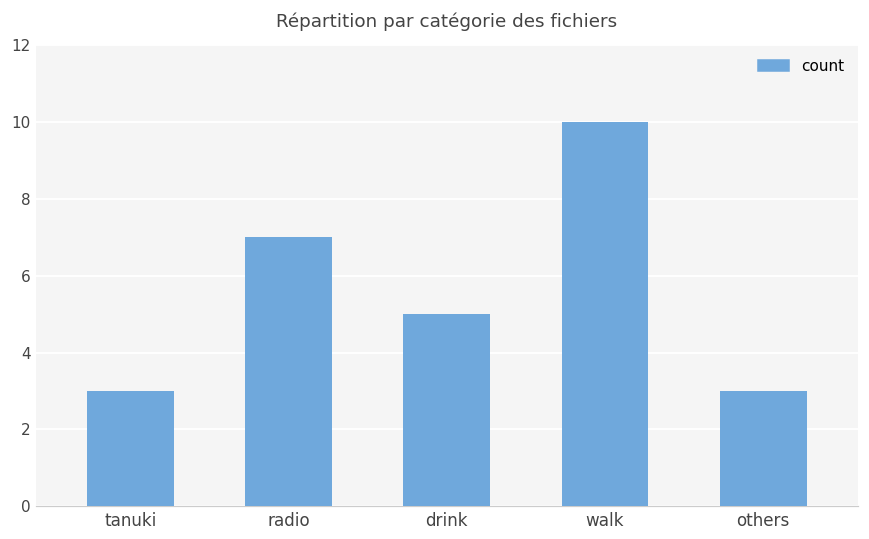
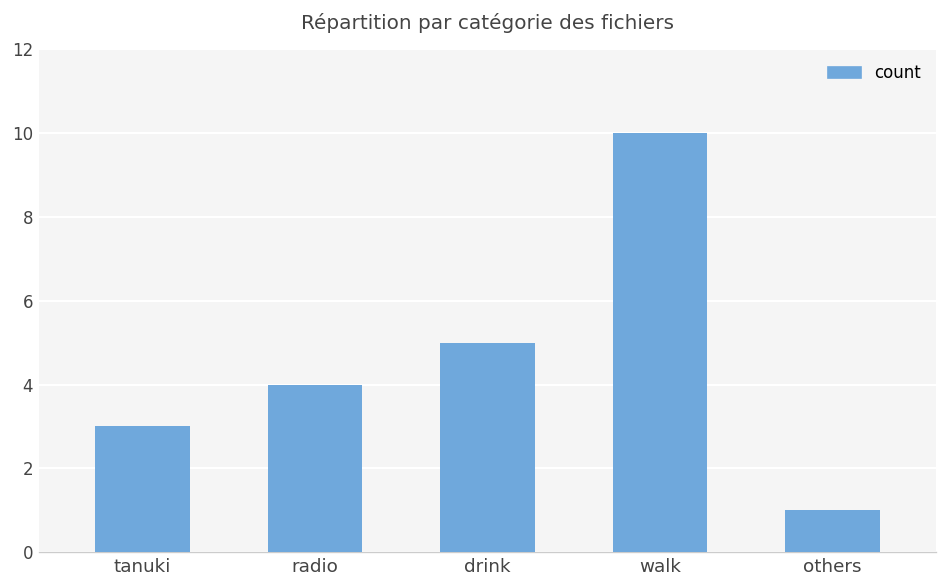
  {
    "tanuki": 3,
-   "radio": 7,
+   "radio": 4,
    "drink": 5,
    "walk": 10,
-   "others": 3
+   "others": 1
  }
